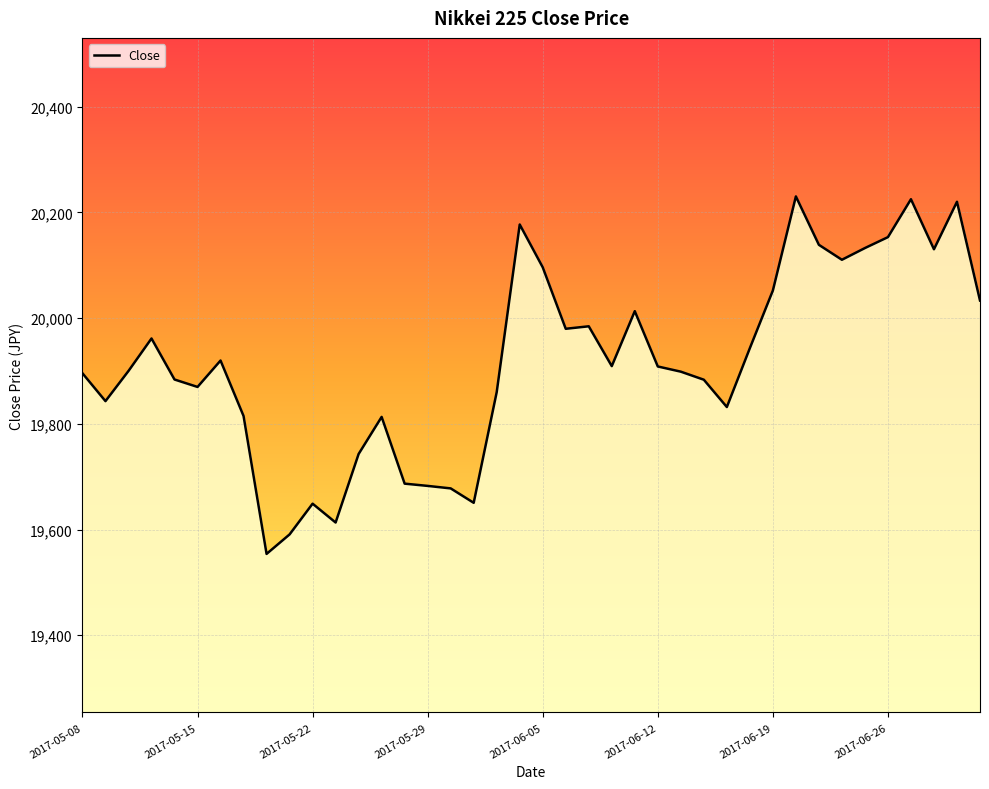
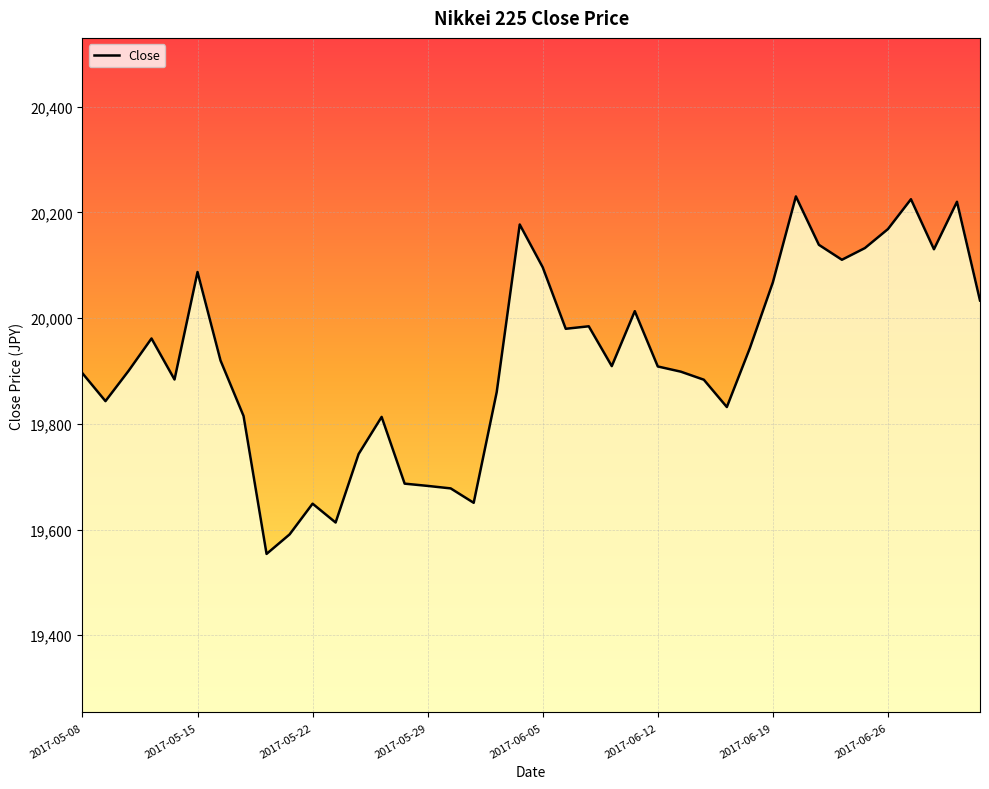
  {
    "2017-05-08": "19,900",
-   "2017-05-15": "19,870",
+   "2017-05-15": "20,090",
    "2017-05-22": "19,650",
    "2017-05-29": "19,680",
    "2017-06-05": "20,100",
    "2017-06-12": "19,910",
-   "2017-06-19": "20,050",
-   "2017-06-26": "20,150"
+   "2017-06-19": "20,070",
+   "2017-06-26": "20,170"
  }
